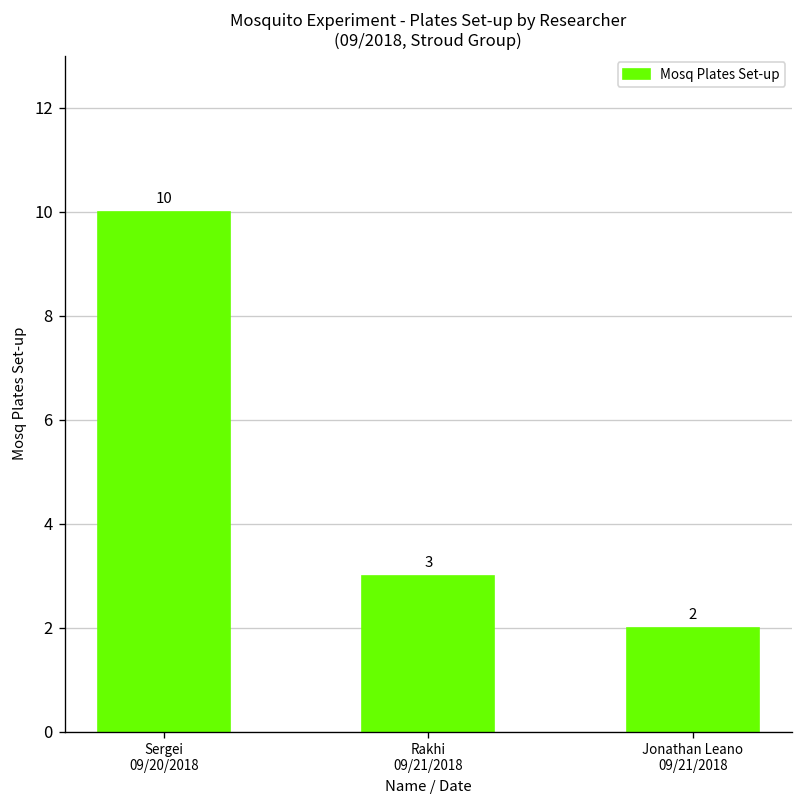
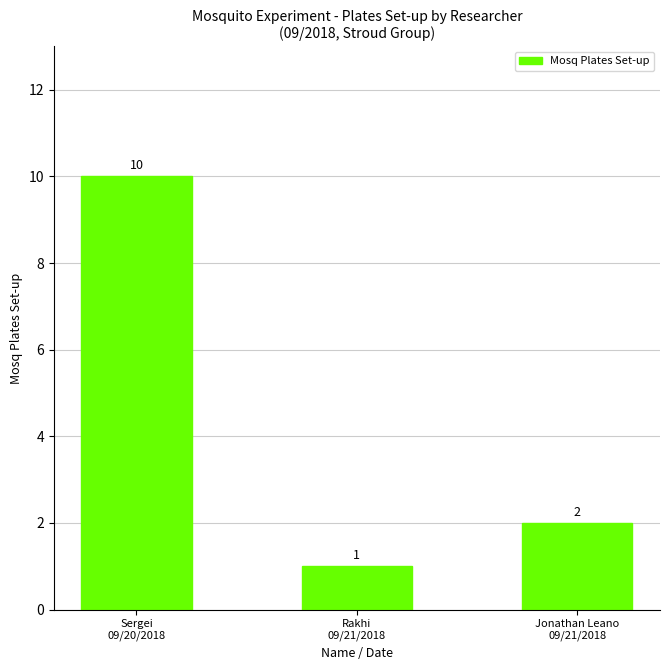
  {
    "Sergei 09/20/2018": 10,
-   "Rakhi 09/21/2018": 3,
+   "Rakhi 09/21/2018": 1,
    "Jonathan Leano 09/21/2018": 2
  }
